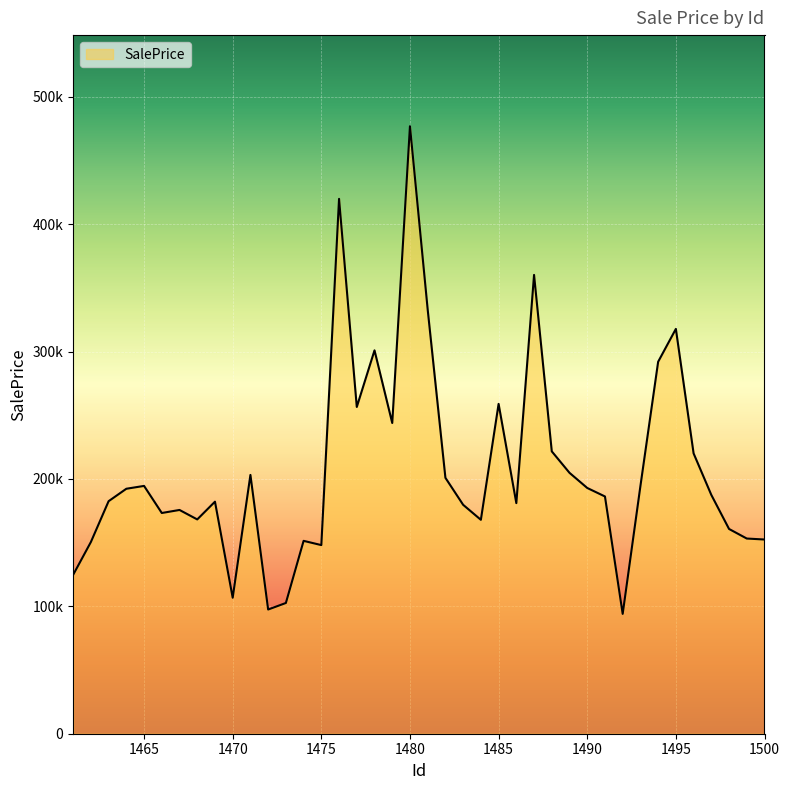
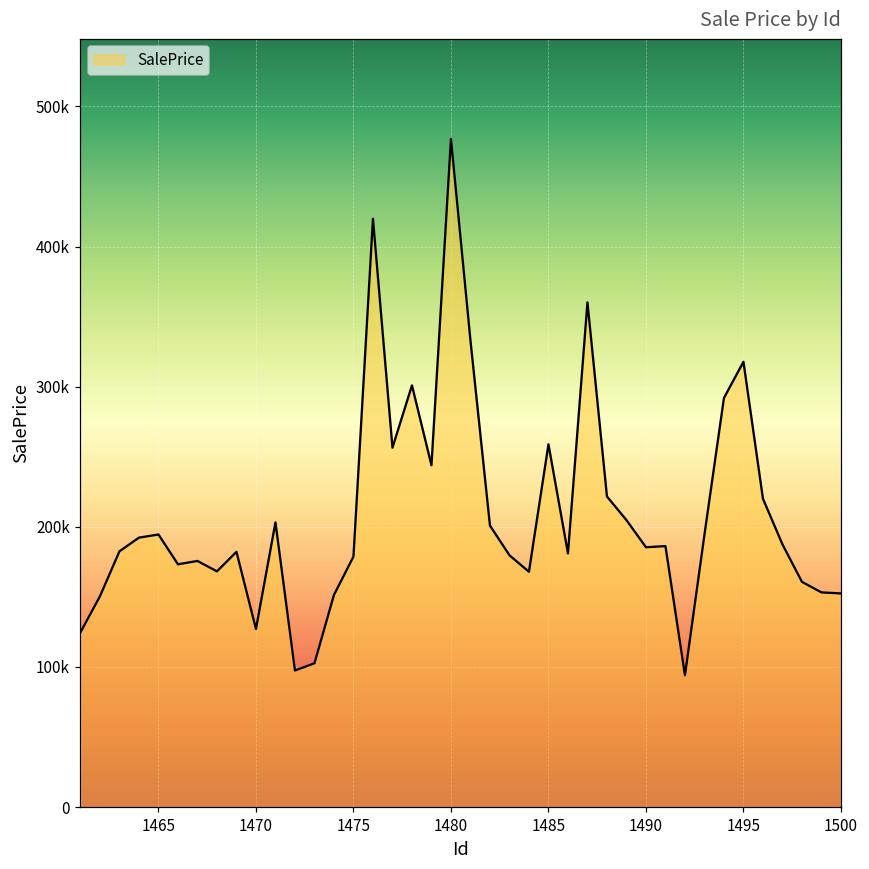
  {
    "1465": 195000,
-   "1470": 107000,
-   "1475": 148000,
+   "1470": 127000,
+   "1475": 179000,
    "1480": 477000,
    "1485": 259000,
-   "1490": 193000,
+   "1490": 185000,
    "1495": 318000,
    "1500": 152000
  }
